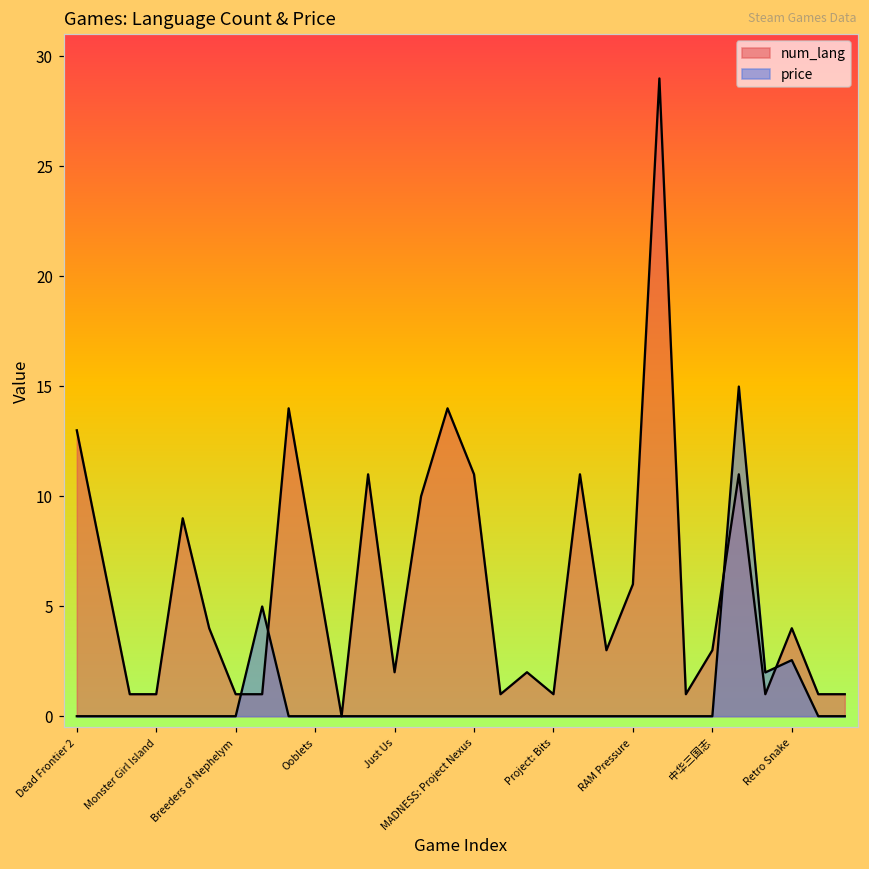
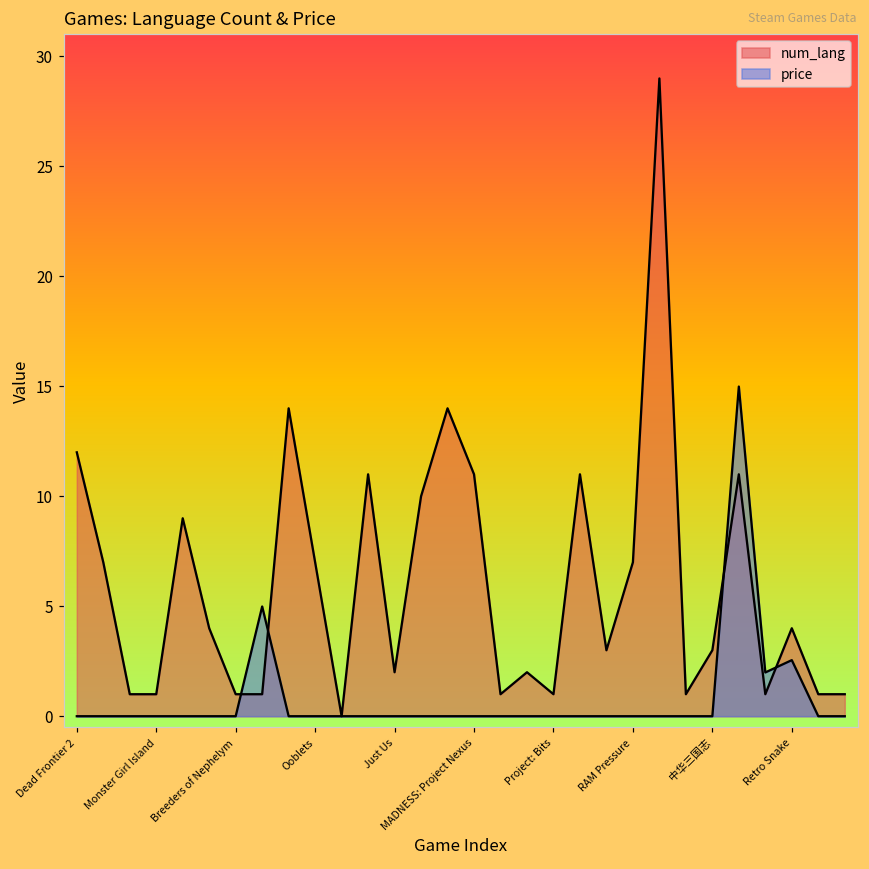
  {
    "num_lang": {
-     "Dead Frontier 2": 13,
+     "Dead Frontier 2": 12,
      "Monster Girl Island": 1,
      "Breeders of Nephelym": 1,
      "Ooblets": 7,
      "Just Us": 2,
      "MADNESS: Project Nexus": 11,
      "Project: Bits": 1,
-     "RAM Pressure": 6,
+     "RAM Pressure": 7,
      "中华三国志": 3,
      "Retro Snake": 4
    },
    "price": {
      "Dead Frontier 2": 0,
      "Monster Girl Island": 0,
      "Breeders of Nephelym": 0,
      "Ooblets": 0,
      "Just Us": 0,
      "MADNESS: Project Nexus": 0,
      "Project: Bits": 0,
      "RAM Pressure": 0,
      "中华三国志": 0,
      "Retro Snake": 2.6
    }
  }
